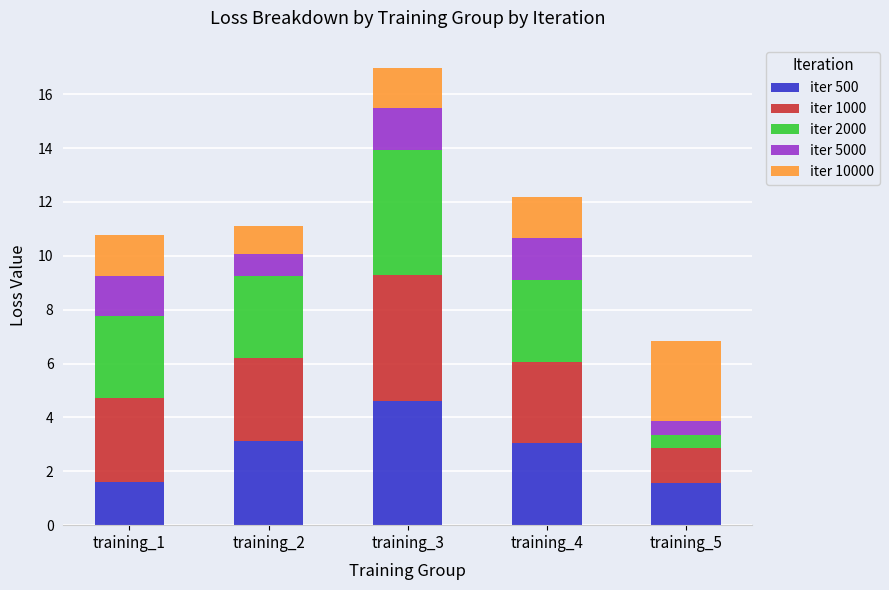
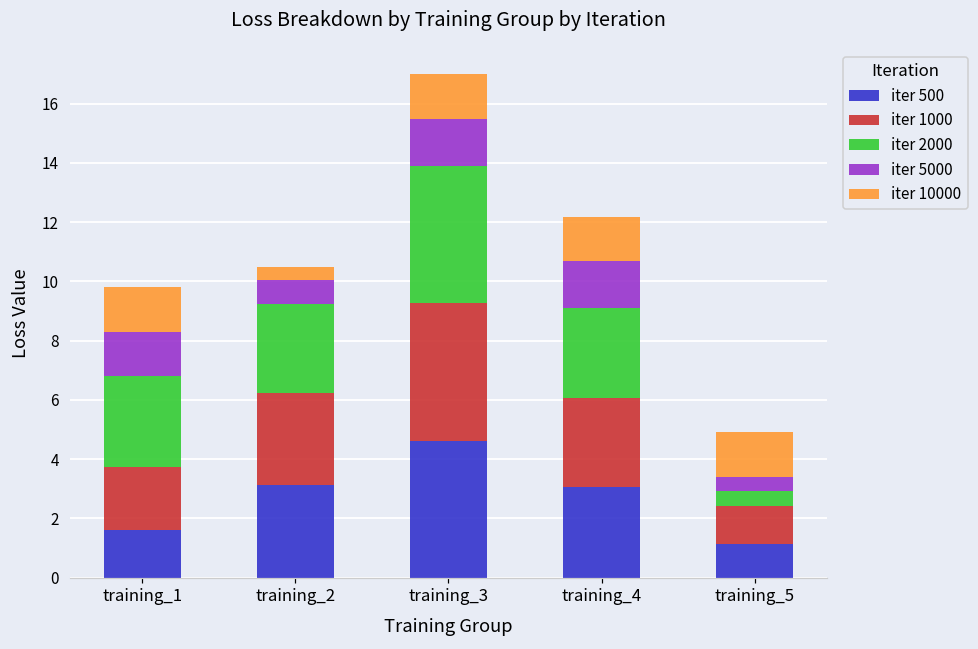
  {
    "iter 500": {
      "training_1": 1.6,
      "training_2": 3.1,
      "training_3": 4.6,
      "training_4": 3.0,
-     "training_5": 1.6
+     "training_5": 1.1
    },
    "iter 1000": {
-     "training_1": 3.1,
+     "training_1": 2.1,
      "training_2": 3.1,
      "training_3": 4.7,
      "training_4": 3.0,
      "training_5": 1.3
    },
    "iter 2000": {
      "training_1": 3.0,
      "training_2": 3.0,
      "training_3": 4.6,
      "training_4": 3.0,
      "training_5": 0.5
    },
    "iter 5000": {
      "training_1": 1.5,
      "training_2": 0.8,
      "training_3": 1.6,
      "training_4": 1.6,
      "training_5": 0.5
    },
    "iter 10000": {
      "training_1": 1.5,
-     "training_2": 1.1,
+     "training_2": 0.4,
      "training_3": 1.5,
      "training_4": 1.5,
-     "training_5": 3.0
+     "training_5": 1.5
    }
  }
